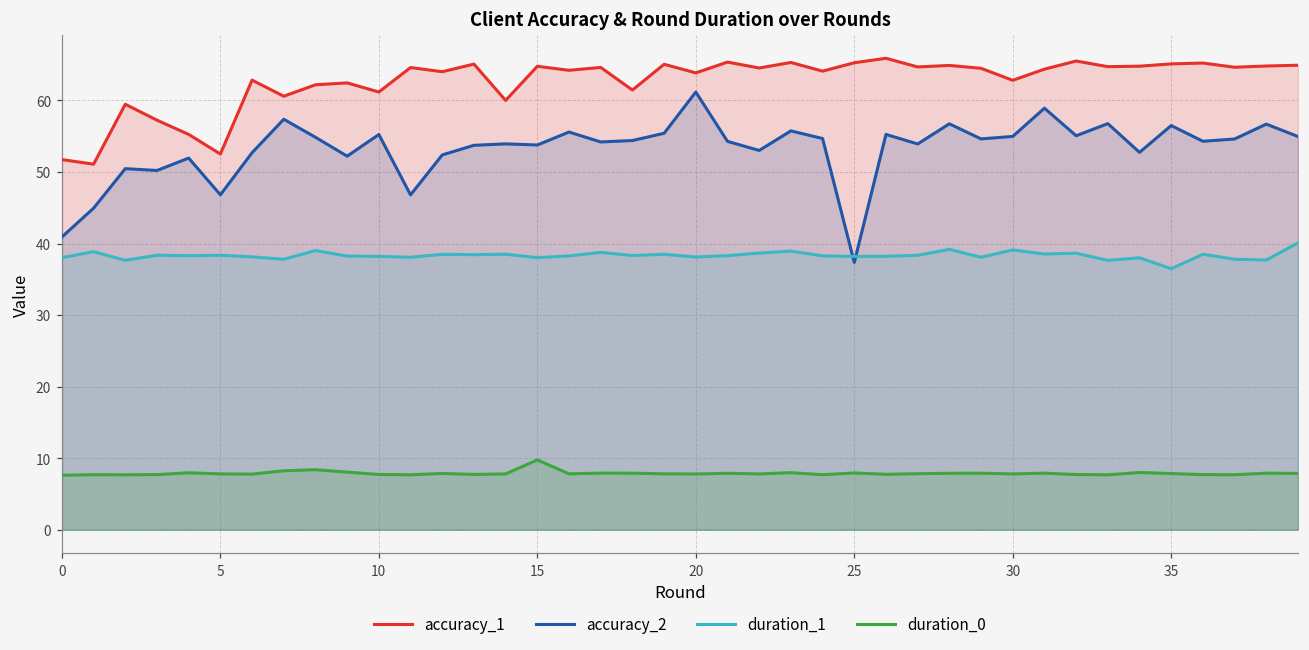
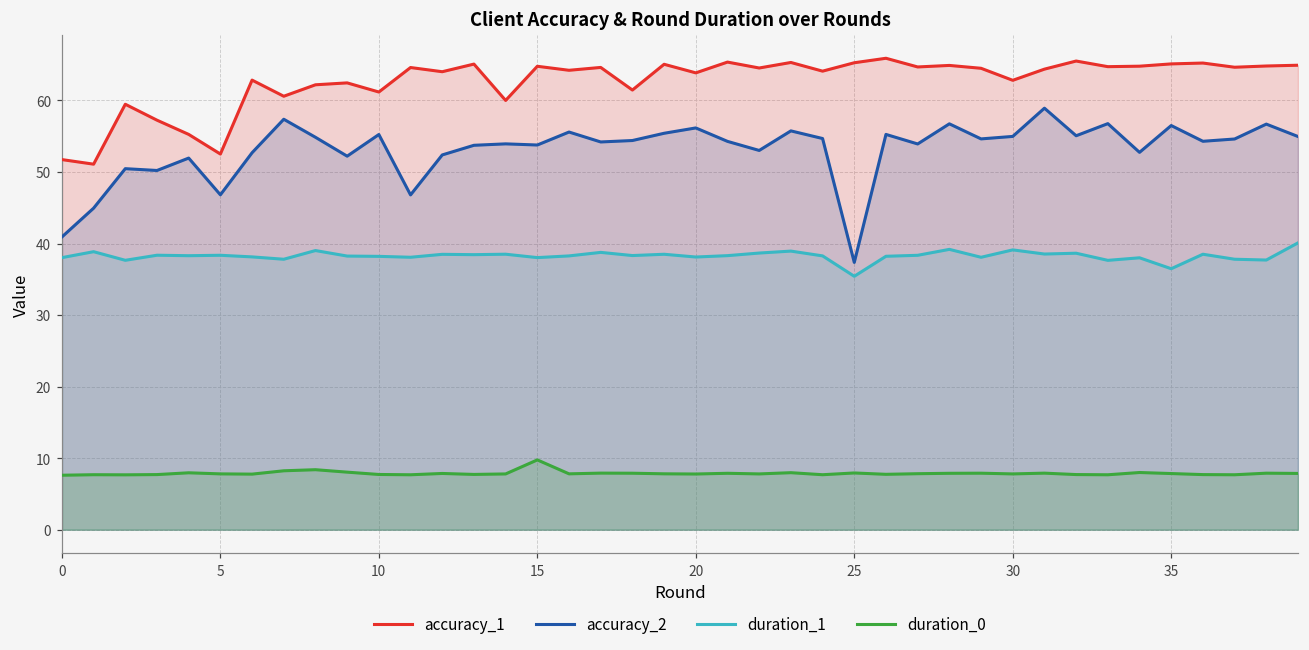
  {
    "accuracy_1": {
      "0": 52,
      "5": 53,
      "10": 61,
      "15": 65,
      "20": 64,
      "25": 65,
      "30": 63,
      "35": 65
    },
    "accuracy_2": {
      "0": 41,
      "5": 47,
      "10": 55,
      "15": 54,
-     "20": 61,
+     "20": 56,
      "25": 37,
      "30": 55,
      "35": 56
    },
    "duration_1": {
      "0": 38,
      "5": 38,
      "10": 38,
      "15": 38,
      "20": 38,
-     "25": 38,
+     "25": 35,
      "30": 39,
      "35": 36
    },
    "duration_0": {
      "0": 8,
      "5": 8,
      "10": 8,
      "15": 10,
      "20": 8,
      "25": 8,
      "30": 8,
      "35": 8
    }
  }
